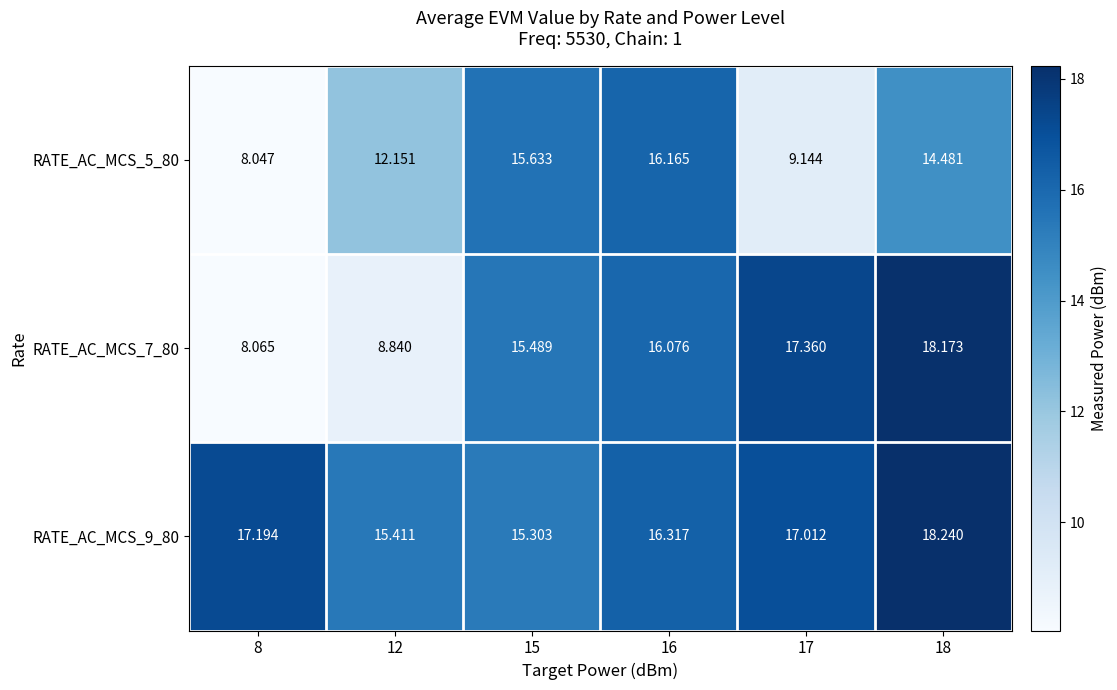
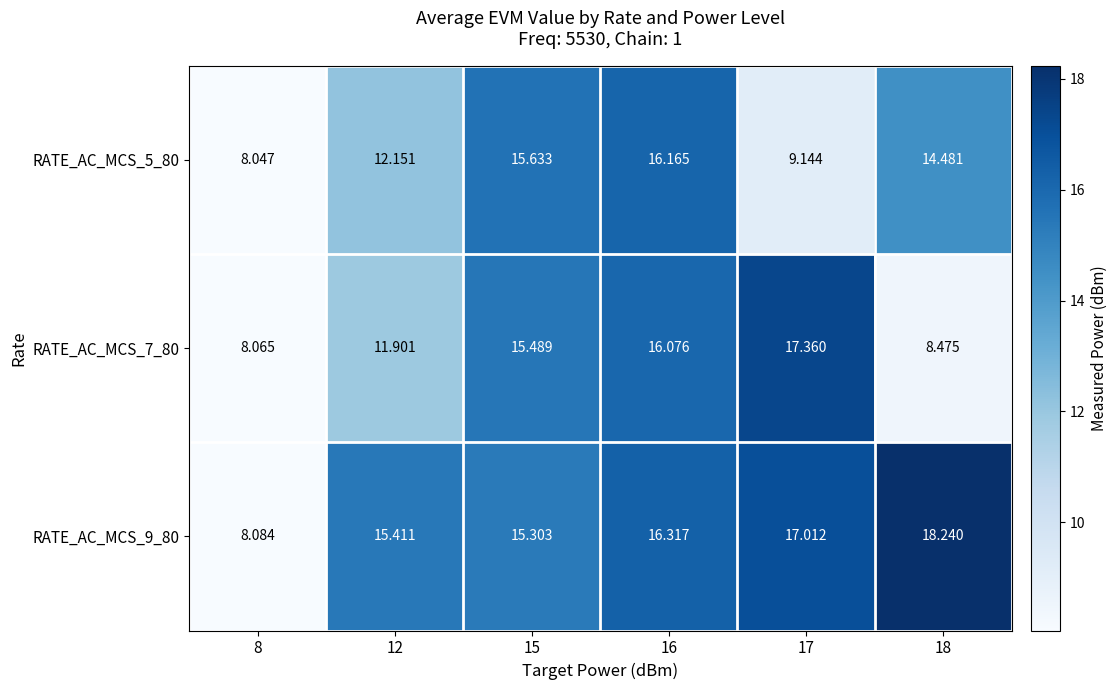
  {
    "RATE_AC_MCS_5_80": {
      "8": 8.047,
      "12": 12.151,
      "15": 15.633,
      "16": 16.165,
      "17": 9.144,
      "18": 14.481
    },
    "RATE_AC_MCS_7_80": {
      "8": 8.065,
-     "12": 8.840,
+     "12": 11.901,
      "15": 15.489,
      "16": 16.076,
      "17": 17.360,
-     "18": 18.173
+     "18": 8.475
    },
    "RATE_AC_MCS_9_80": {
-     "8": 17.194,
+     "8": 8.084,
      "12": 15.411,
      "15": 15.303,
      "16": 16.317,
      "17": 17.012,
      "18": 18.240
    }
  }
